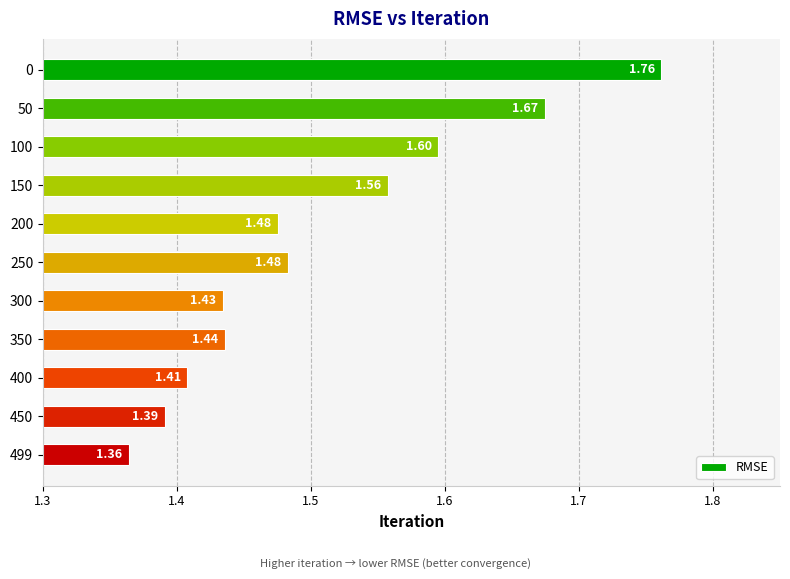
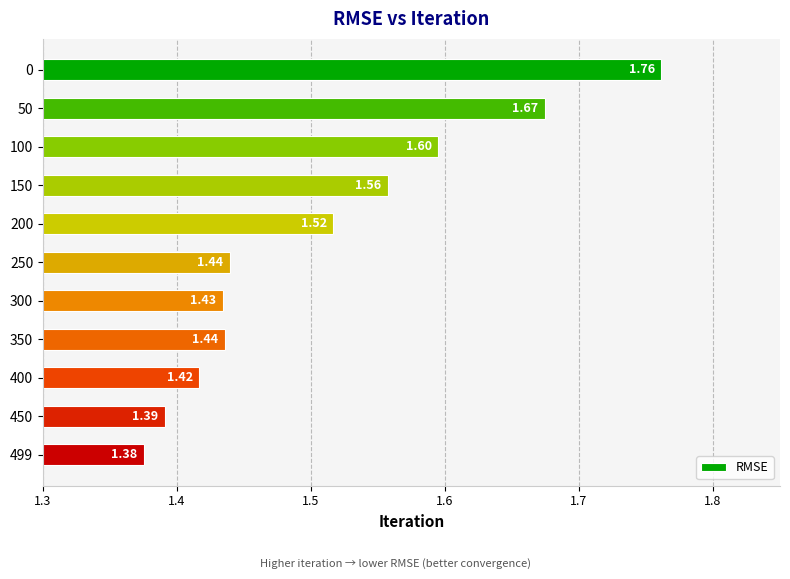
  {
    "0": 1.76,
    "50": 1.67,
    "100": 1.60,
    "150": 1.56,
-   "200": 1.48,
-   "250": 1.48,
+   "200": 1.52,
+   "250": 1.44,
    "300": 1.43,
    "350": 1.44,
-   "400": 1.41,
+   "400": 1.42,
    "450": 1.39,
-   "499": 1.36
+   "499": 1.38
  }
